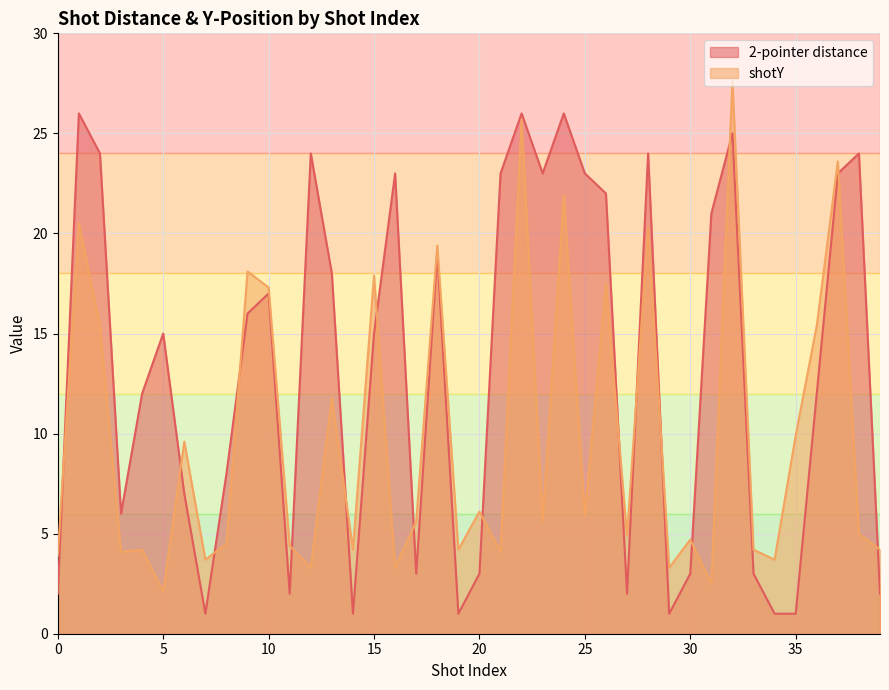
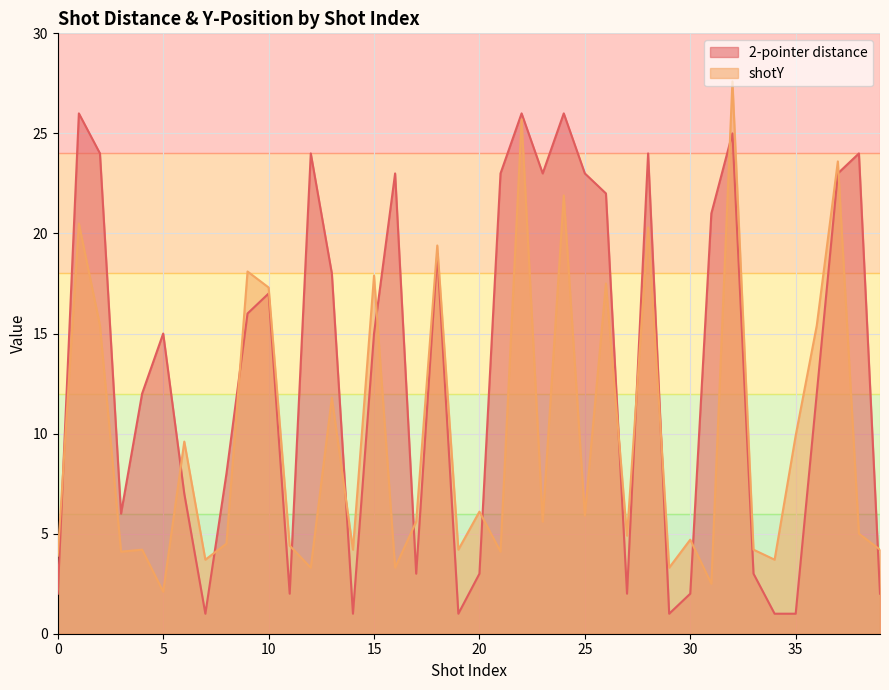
  {
    "2-pointer distance": {
      "0": 2,
      "5": 15,
      "10": 17,
      "15": 15,
      "20": 3,
      "25": 23,
-     "30": 3,
+     "30": 2,
      "35": 1
    },
    "shotY": {
      "0": 4,
      "5": 2,
      "10": 17.3,
      "15": 18,
      "20": 6,
      "25": 6,
      "30": 4.7,
      "35": 10
    }
  }
